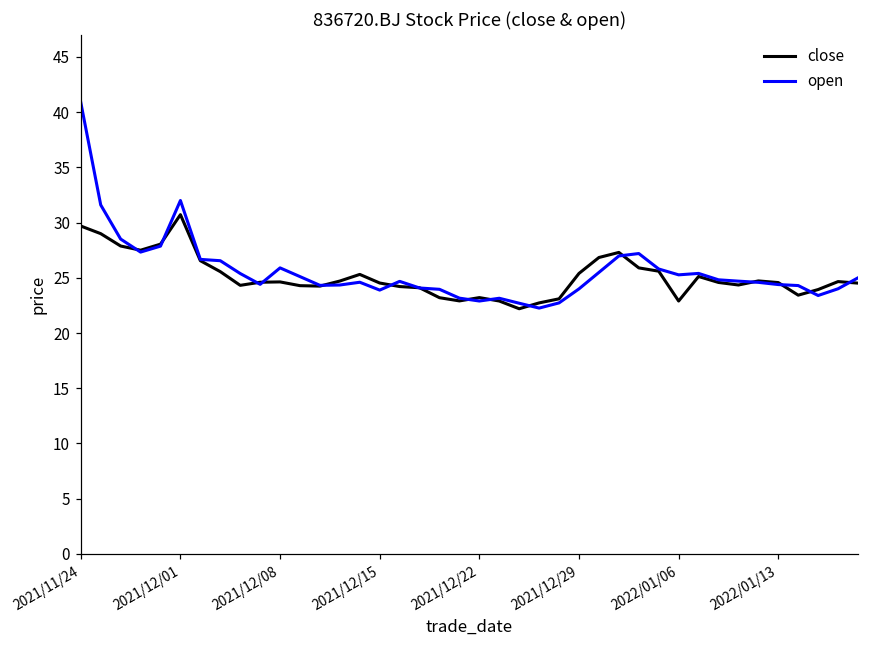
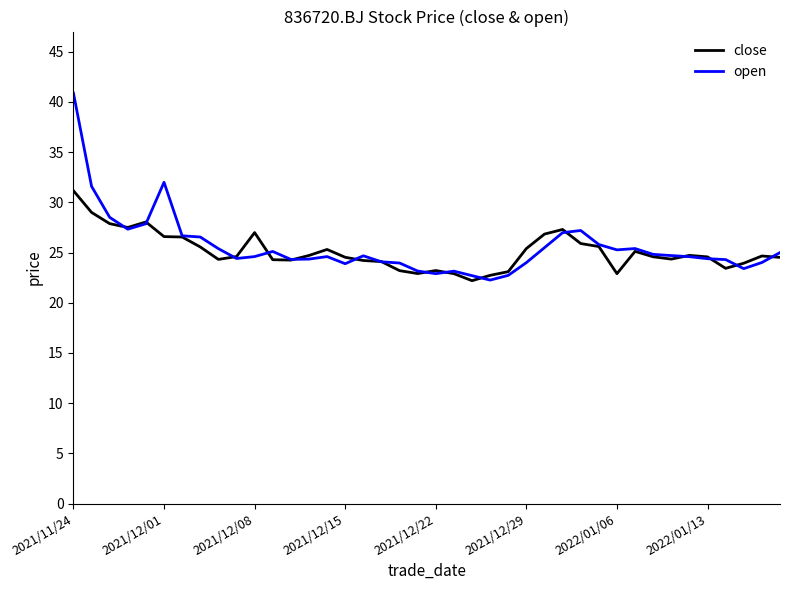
  {
    "close": {
-     "2021/11/24": 29.7,
-     "2021/12/01": 30.7,
-     "2021/12/08": 24.6,
+     "2021/11/24": 31.2,
+     "2021/12/01": 26.6,
+     "2021/12/08": 27.0,
      "2021/12/15": 24.5,
      "2021/12/22": 23.2,
      "2021/12/29": 25.4,
      "2022/01/06": 22.9
    },
    "open": {
      "2021/11/24": 40.9,
      "2021/12/01": 32.0,
-     "2021/12/08": 25.9,
+     "2021/12/08": 24.6,
      "2021/12/15": 23.9,
      "2021/12/22": 22.9,
      "2021/12/29": 24.0,
      "2022/01/06": 25.3
    }
  }
